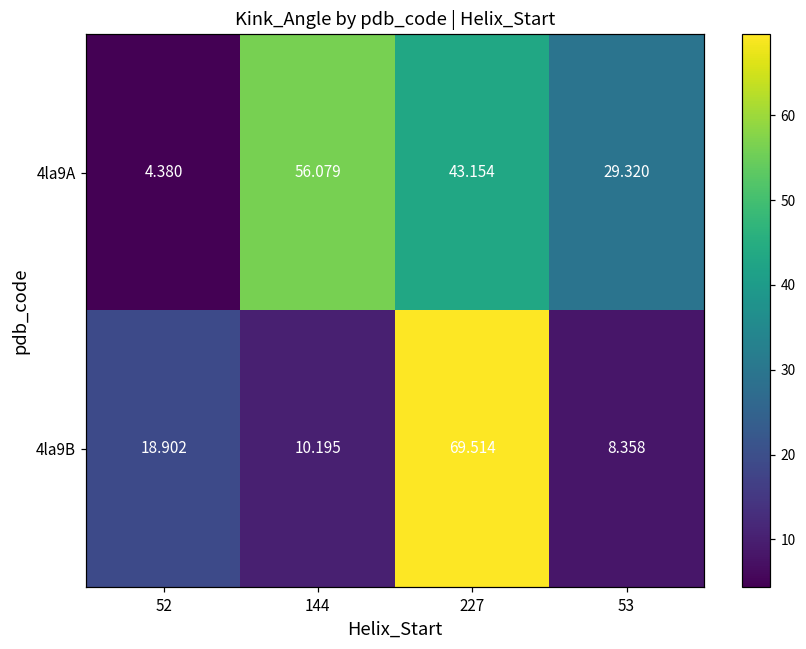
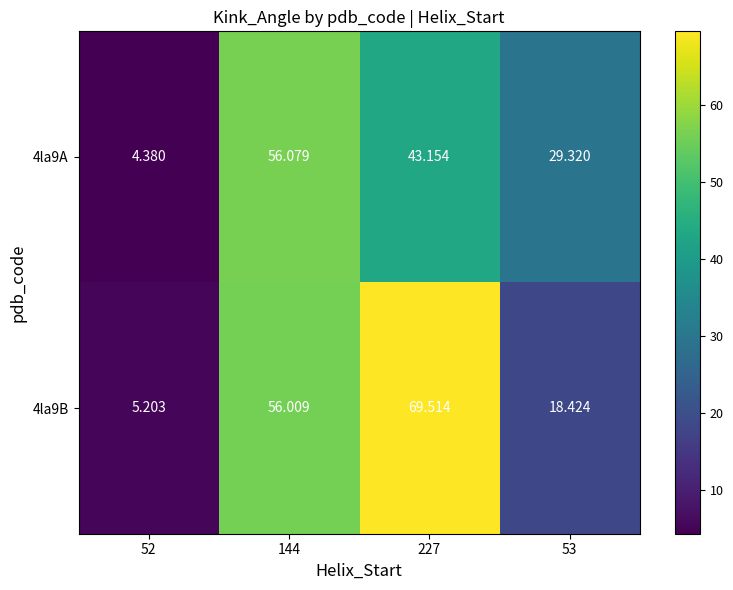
  {
    "4la9A": {
      "52": 4.380,
      "144": 56.079,
      "227": 43.154,
      "53": 29.320
    },
    "4la9B": {
-     "52": 18.902,
-     "144": 10.195,
+     "52": 5.203,
+     "144": 56.009,
      "227": 69.514,
-     "53": 8.358
+     "53": 18.424
    }
  }
